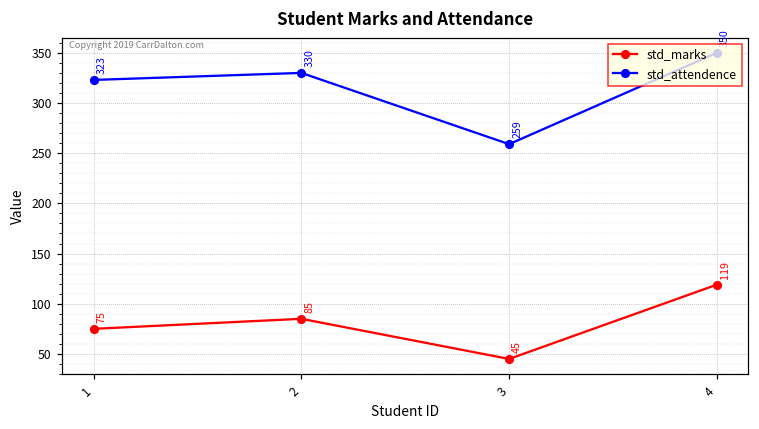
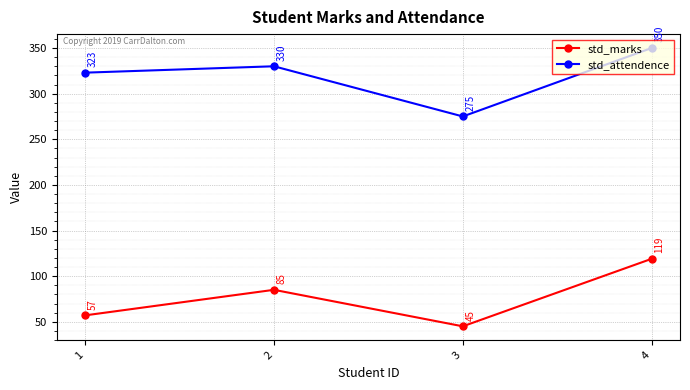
  {
    "std_marks": {
-     "1": 75,
+     "1": 57,
      "2": 85,
      "3": 45,
      "4": 119
    },
    "std_attendence": {
      "1": 323,
      "2": 330,
-     "3": 259
+     "3": 275
    }
  }
